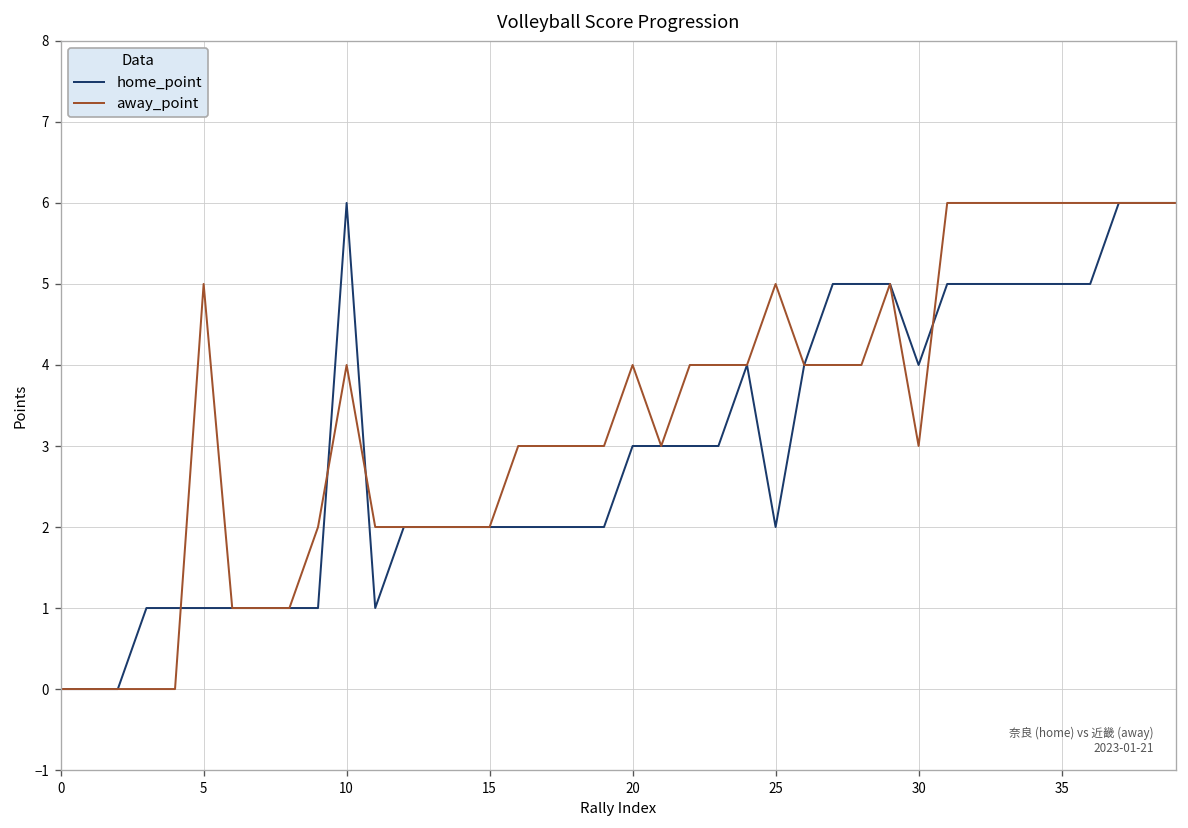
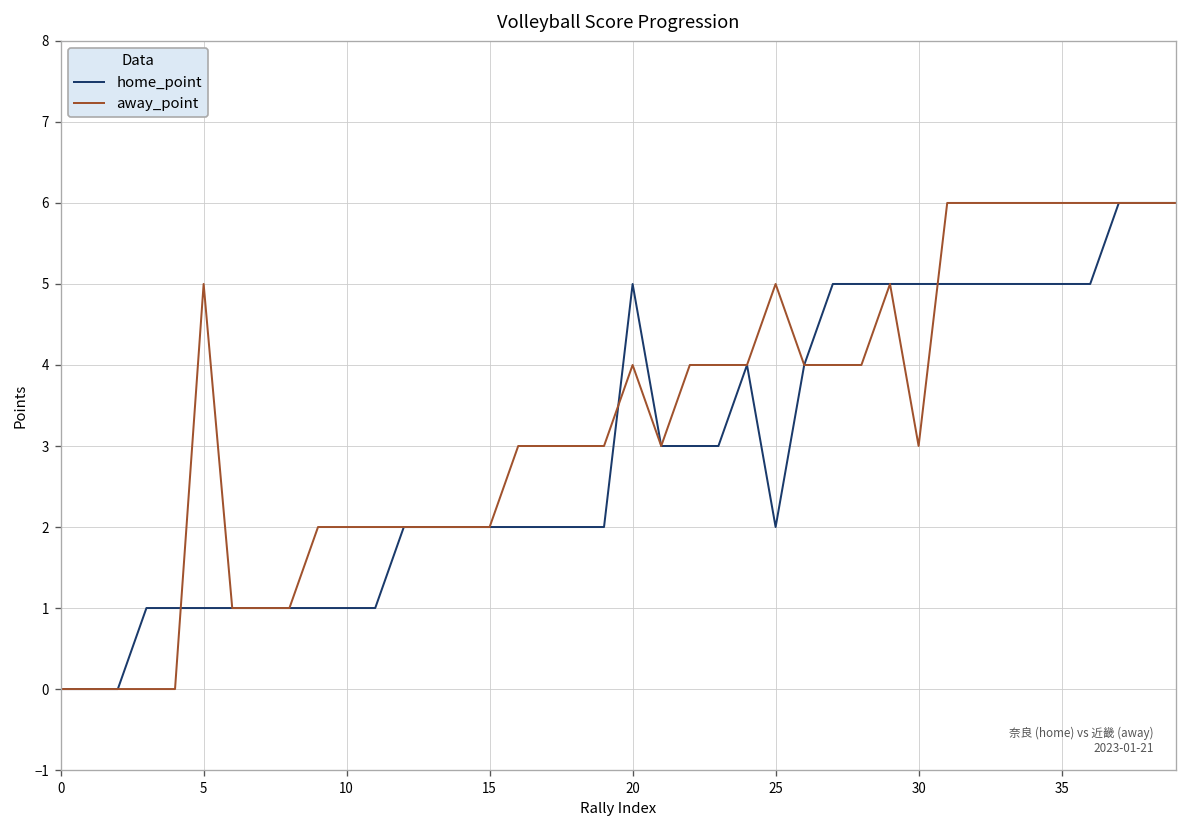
  {
    "home_point": {
      "5": 1,
-     "10": 6,
-     "20": 3,
+     "10": 1,
+     "20": 5,
      "25": 2,
-     "30": 4,
+     "30": 5,
      "35": 5
    },
    "away_point": {
      "5": 5,
-     "10": 4,
+     "10": 2,
      "20": 4,
      "25": 5,
      "30": 3,
      "35": 6
    }
  }
